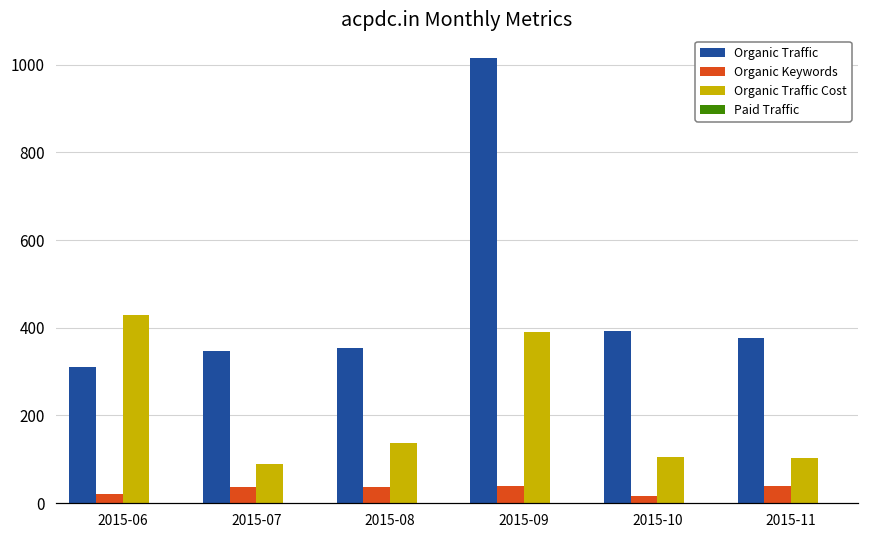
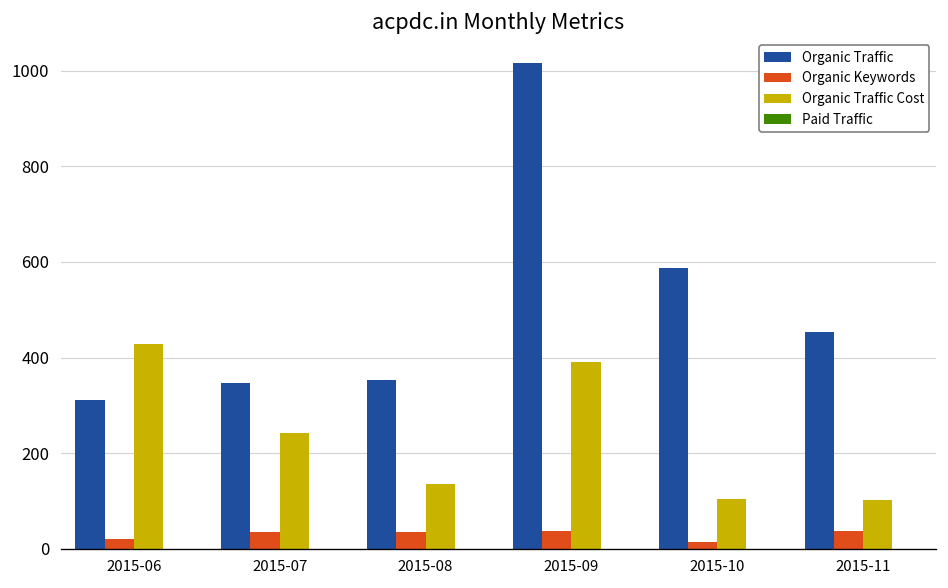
  {
    "Organic Traffic": {
      "2015-06": 310,
      "2015-07": 350,
      "2015-08": 350,
      "2015-09": 1020,
-     "2015-10": 390,
-     "2015-11": 380
+     "2015-10": 590,
+     "2015-11": 450
    },
    "Organic Keywords": {
      "2015-06": 20,
      "2015-07": 40,
      "2015-08": 40,
      "2015-09": 40,
      "2015-10": 20,
      "2015-11": 40
    },
    "Organic Traffic Cost": {
      "2015-06": 430,
-     "2015-07": 90,
+     "2015-07": 240,
      "2015-08": 140,
      "2015-09": 390,
      "2015-10": 110,
      "2015-11": 100
    },
    "Paid Traffic": {
      "2015-06": 0,
      "2015-07": 0,
      "2015-08": 0,
      "2015-09": 0,
      "2015-10": 0,
      "2015-11": 0
    }
  }
